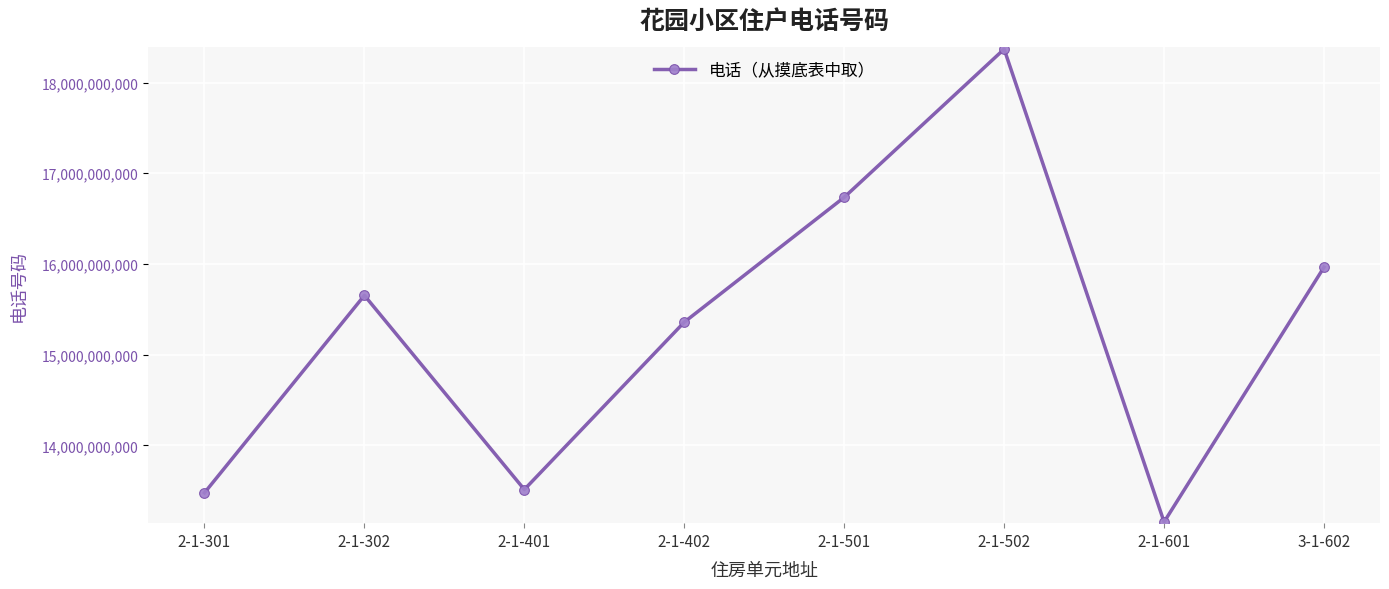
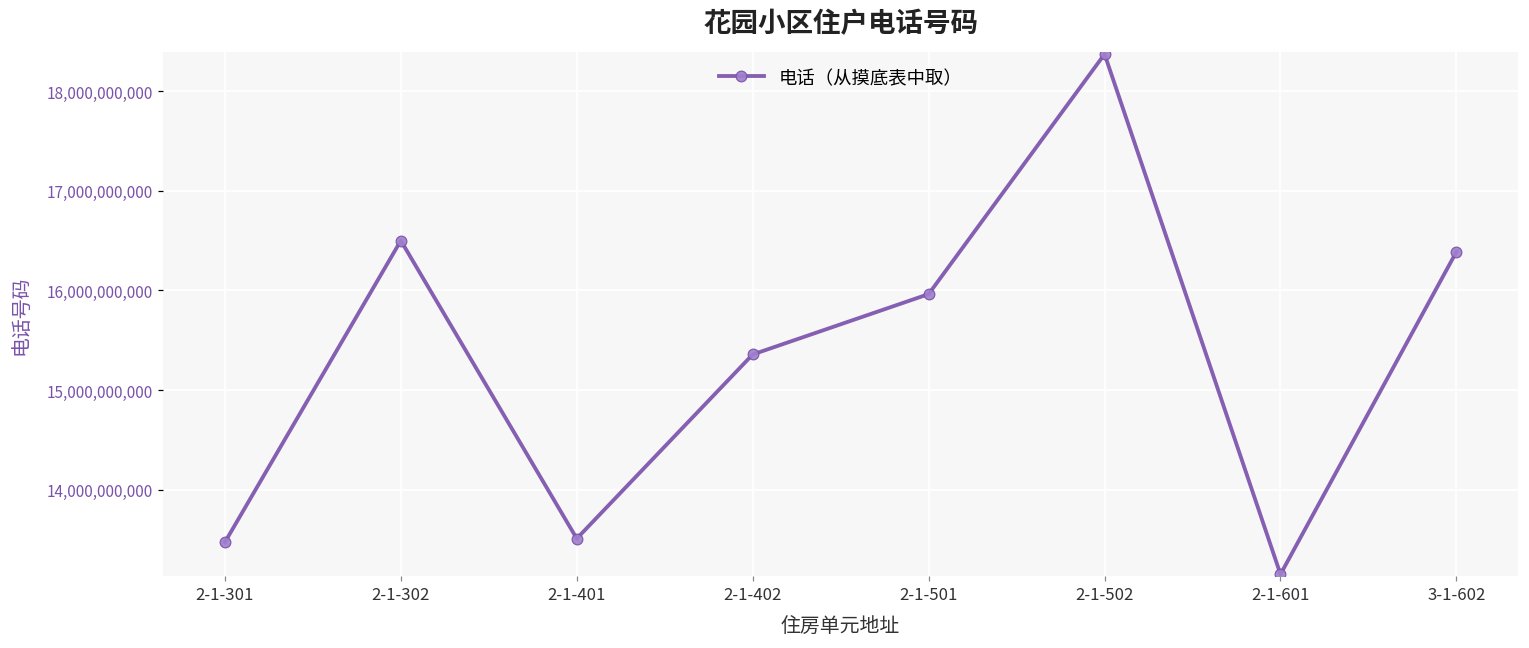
  {
    "2-1-301": "13,500,000,000",
-   "2-1-302": "15,700,000,000",
+   "2-1-302": "16,500,000,000",
    "2-1-401": "13,500,000,000",
    "2-1-402": "15,400,000,000",
-   "2-1-501": "16,700,000,000",
+   "2-1-501": "16,000,000,000",
    "2-1-502": "18,400,000,000",
    "2-1-601": "13,200,000,000",
-   "3-1-602": "16,000,000,000"
+   "3-1-602": "16,400,000,000"
  }
